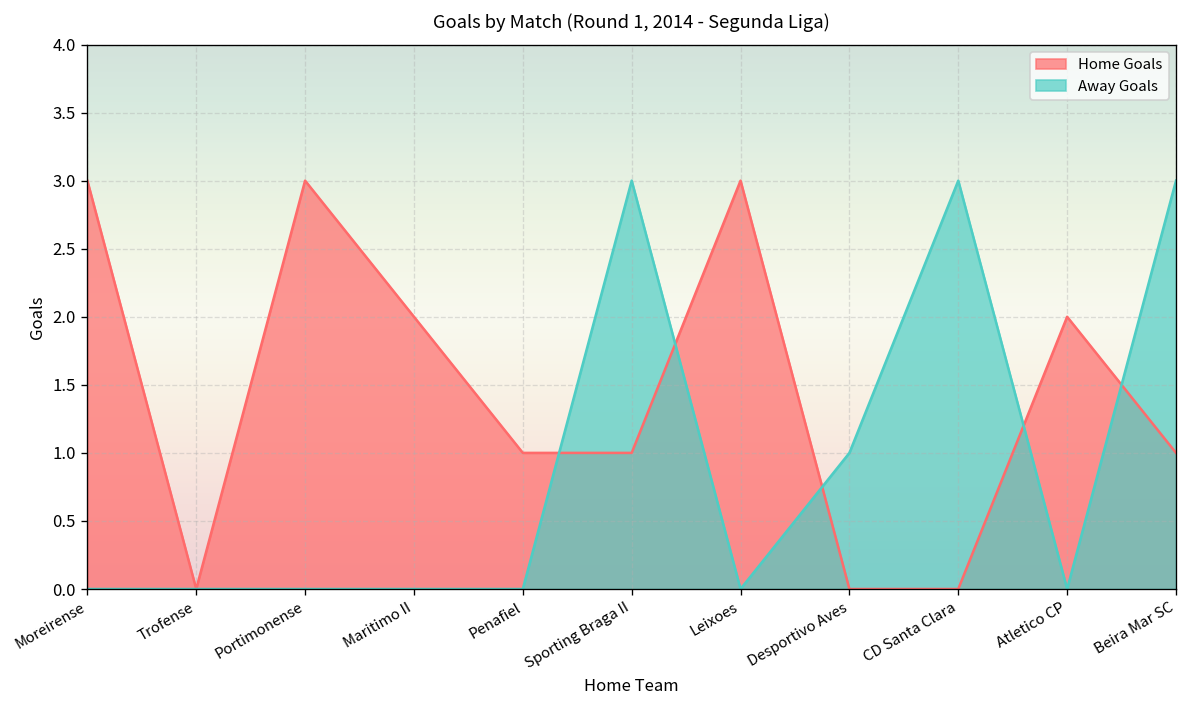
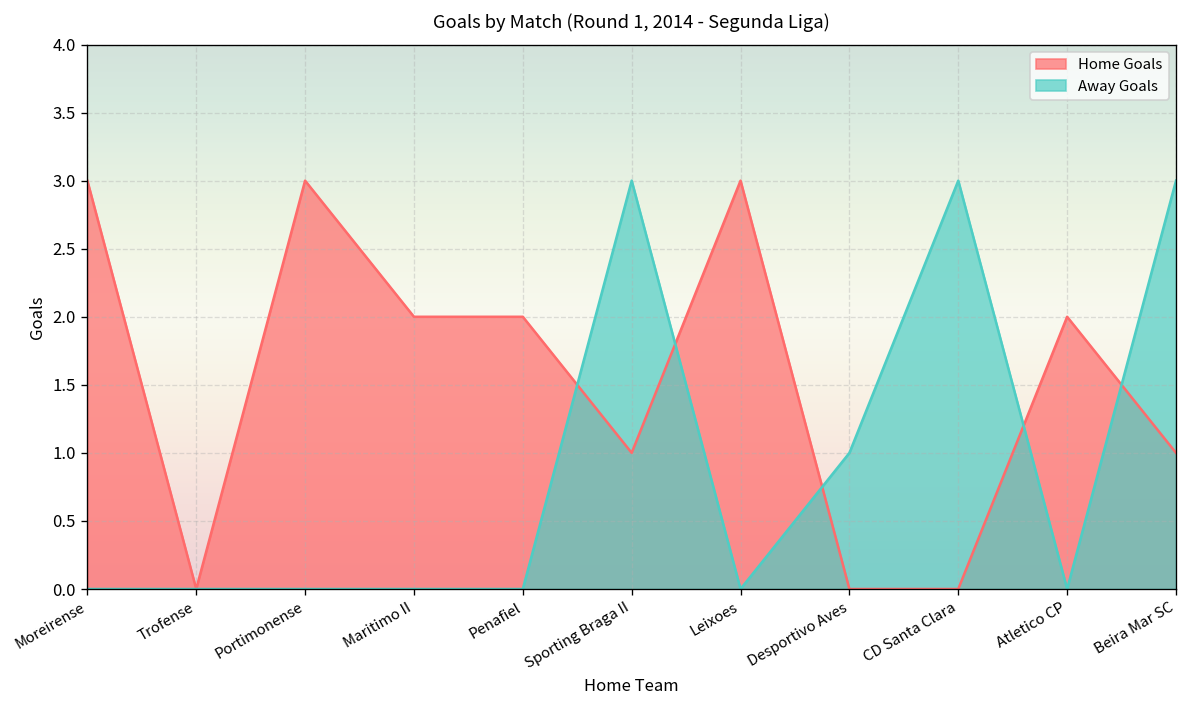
  {
    "Home Goals": {
      "Moreirense": 3,
      "Portimonense": 3,
      "Maritimo II": 2,
-     "Penafiel": 1,
+     "Penafiel": 2,
      "Sporting Braga II": 1,
      "Leixoes": 3,
      "Desportivo Aves": 0,
      "CD Santa Clara": 0,
      "Atletico CP": 2,
      "Beira Mar SC": 1
    },
    "Away Goals": {
      "Moreirense": 0,
      "Portimonense": 0,
      "Maritimo II": 0,
      "Penafiel": 0,
      "Sporting Braga II": 3,
      "Leixoes": 0,
      "Desportivo Aves": 1,
      "CD Santa Clara": 3,
      "Atletico CP": 0,
      "Beira Mar SC": 3
    }
  }
